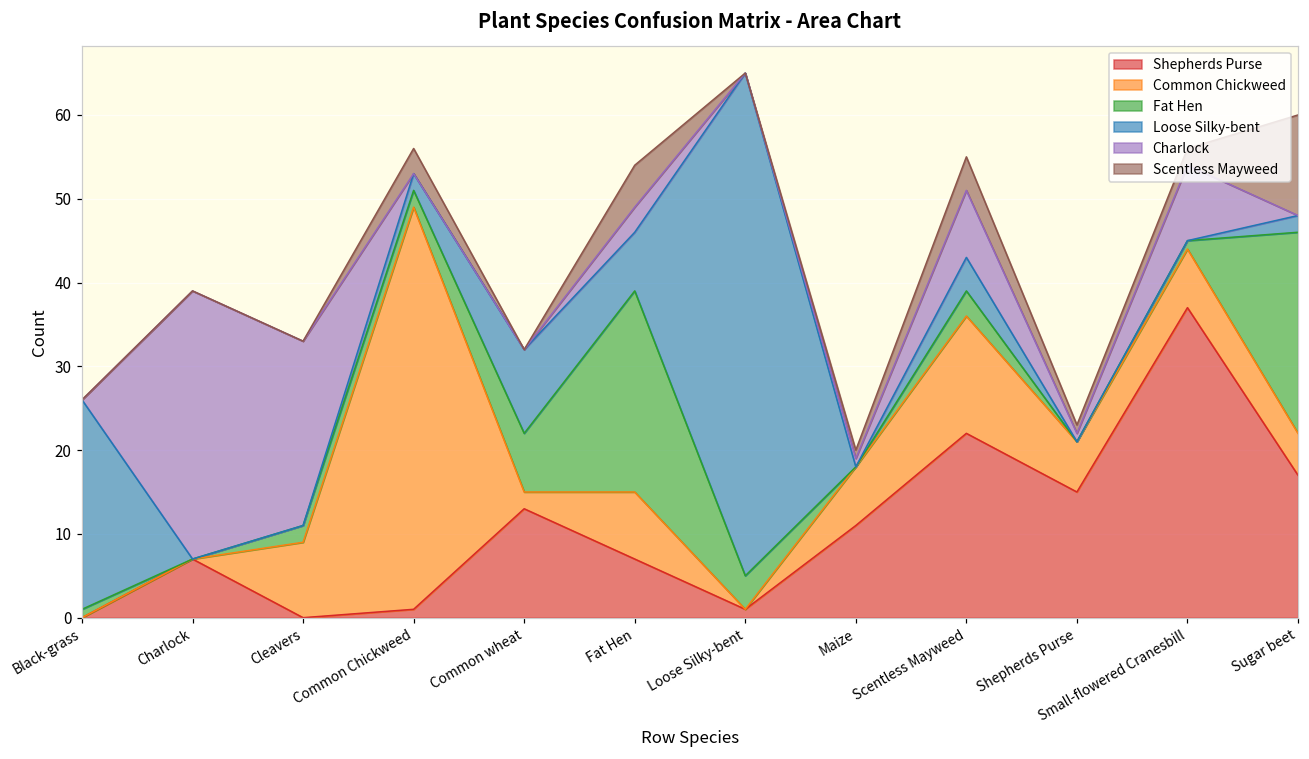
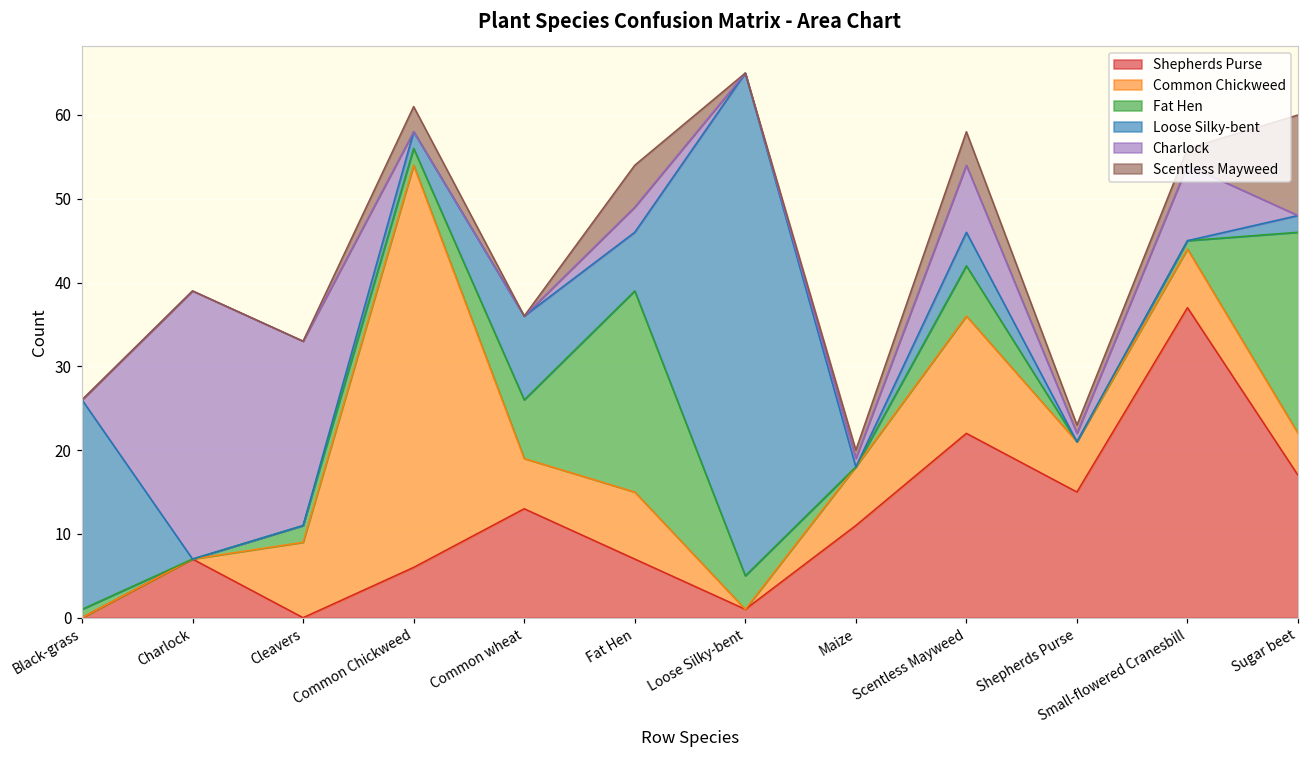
  {
    "Shepherds Purse": {
      "Cleavers": 0,
-     "Common Chickweed": 1,
+     "Common Chickweed": 6,
      "Common wheat": 13,
      "Fat Hen": 7,
      "Maize": 11,
      "Scentless Mayweed": 22,
      "Shepherds Purse": 15,
      "Small-flowered Cranesbill": 37,
      "Sugar beet": 17
    },
    "Common Chickweed": {
      "Cleavers": 9,
      "Common Chickweed": 48,
-     "Common wheat": 2,
+     "Common wheat": 6,
      "Fat Hen": 8,
      "Scentless Mayweed": 14,
      "Small-flowered Cranesbill": 7,
      "Sugar beet": 5
    },
    "Fat Hen": {
      "Black-grass": 1,
      "Common Chickweed": 2,
      "Common wheat": 7,
      "Fat Hen": 24,
      "Loose Silky-bent": 4,
-     "Scentless Mayweed": 3,
+     "Scentless Mayweed": 6,
      "Sugar beet": 24
    },
    "Loose Silky-bent": {
      "Fat Hen": 7,
      "Scentless Mayweed": 4
    },
    "Charlock": {
      "Fat Hen": 3,
      "Maize": 1,
      "Scentless Mayweed": 8,
      "Shepherds Purse": 1
    },
    "Scentless Mayweed": {
      "Common Chickweed": 3,
      "Fat Hen": 5,
      "Maize": 1,
      "Scentless Mayweed": 4,
      "Shepherds Purse": 1,
      "Sugar beet": 12
    }
  }
